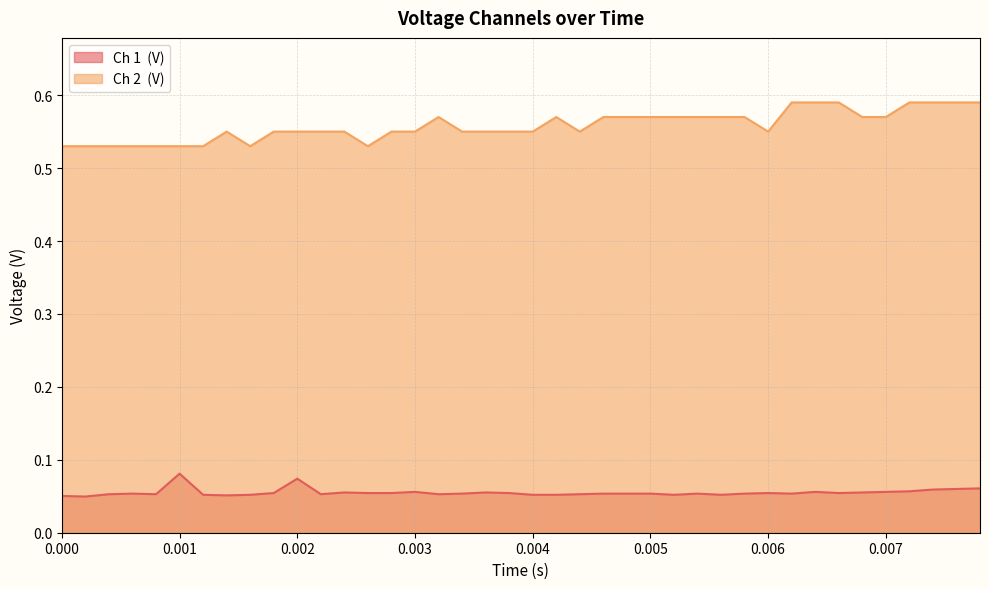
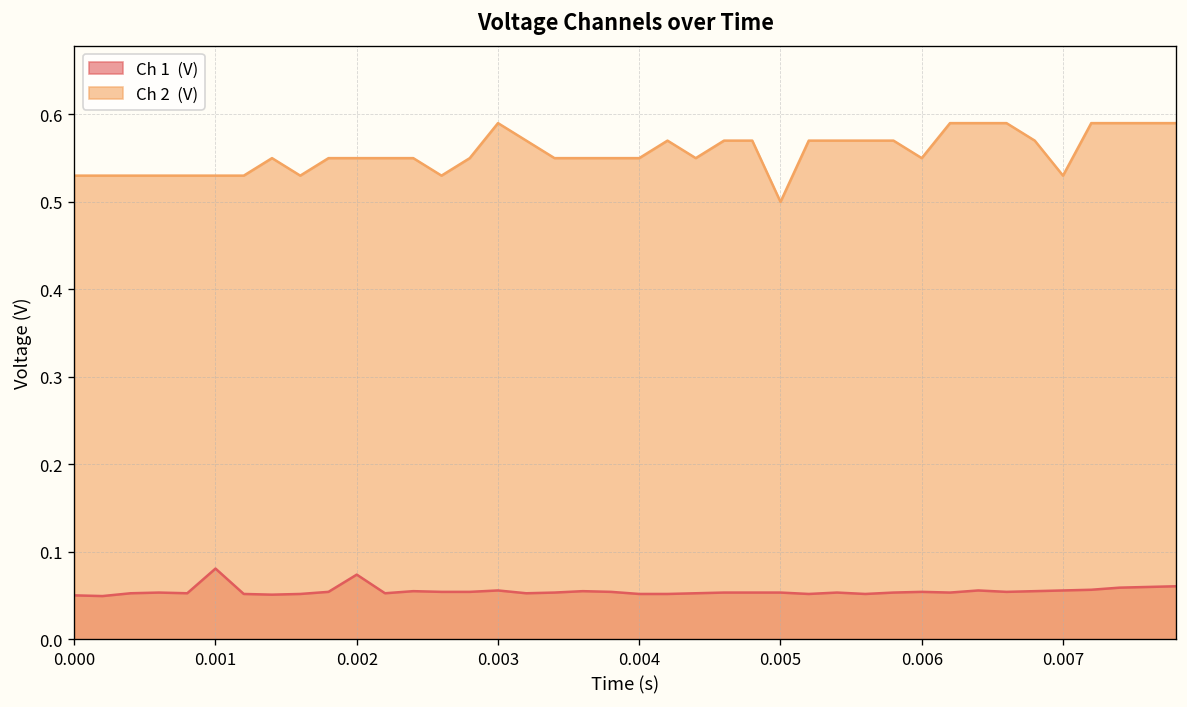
  {
    "Ch 1 (V)": {
      "0.000": 0.05,
      "0.001": 0.08,
      "0.002": 0.07,
      "0.003": 0.06,
      "0.004": 0.05,
      "0.005": 0.05,
      "0.006": 0.05,
      "0.007": 0.06
    },
    "Ch 2 (V)": {
      "0.000": 0.53,
      "0.001": 0.53,
      "0.002": 0.55,
-     "0.003": 0.55,
+     "0.003": 0.59,
      "0.004": 0.55,
-     "0.005": 0.57,
+     "0.005": 0.50,
      "0.006": 0.55,
-     "0.007": 0.57
+     "0.007": 0.53
    }
  }
